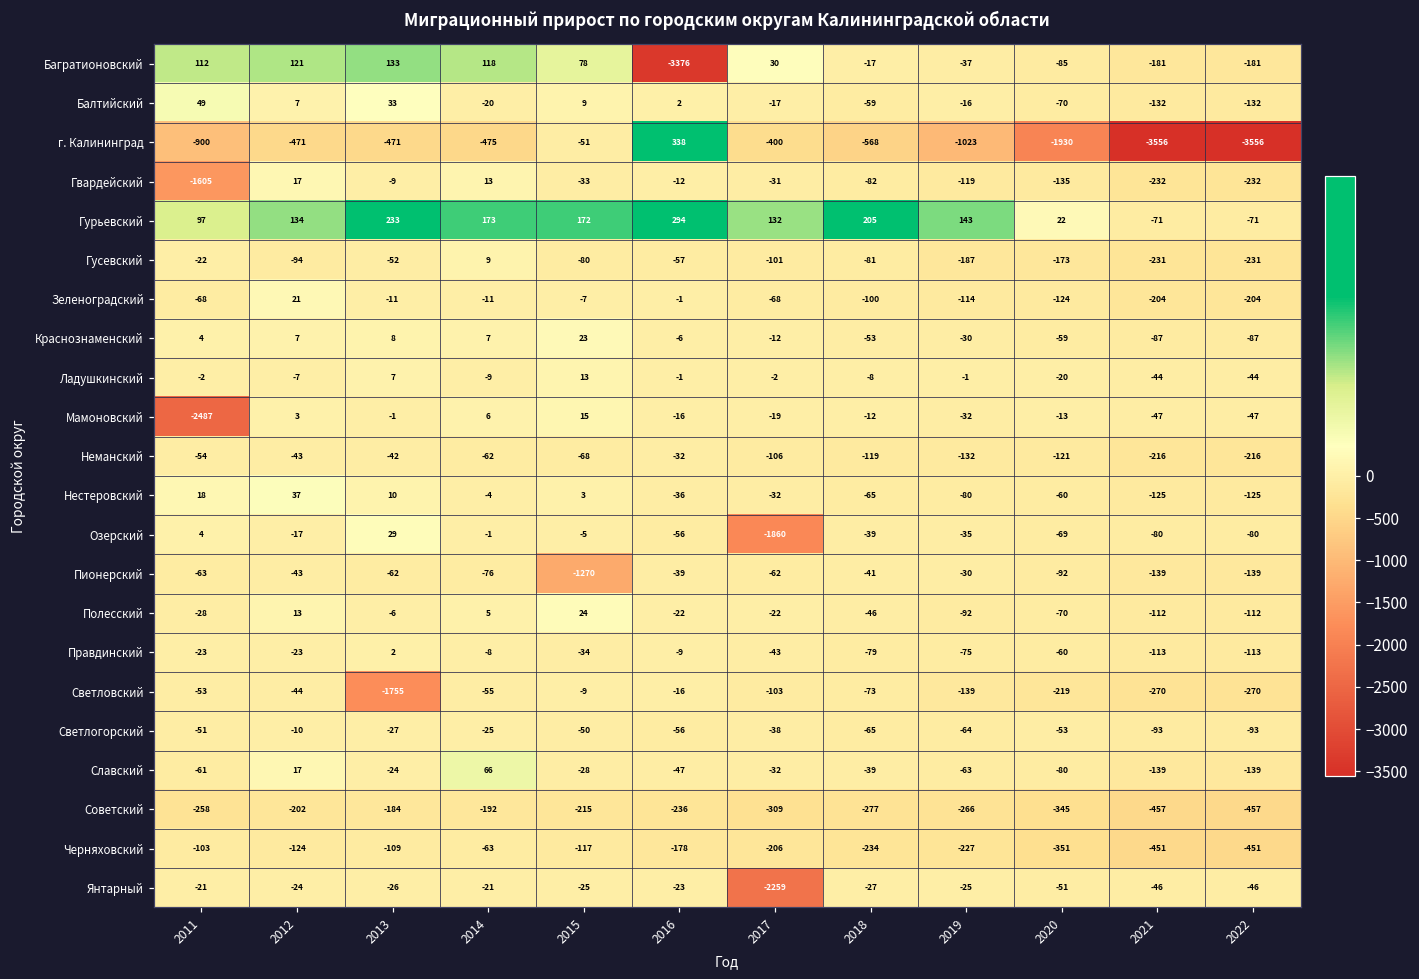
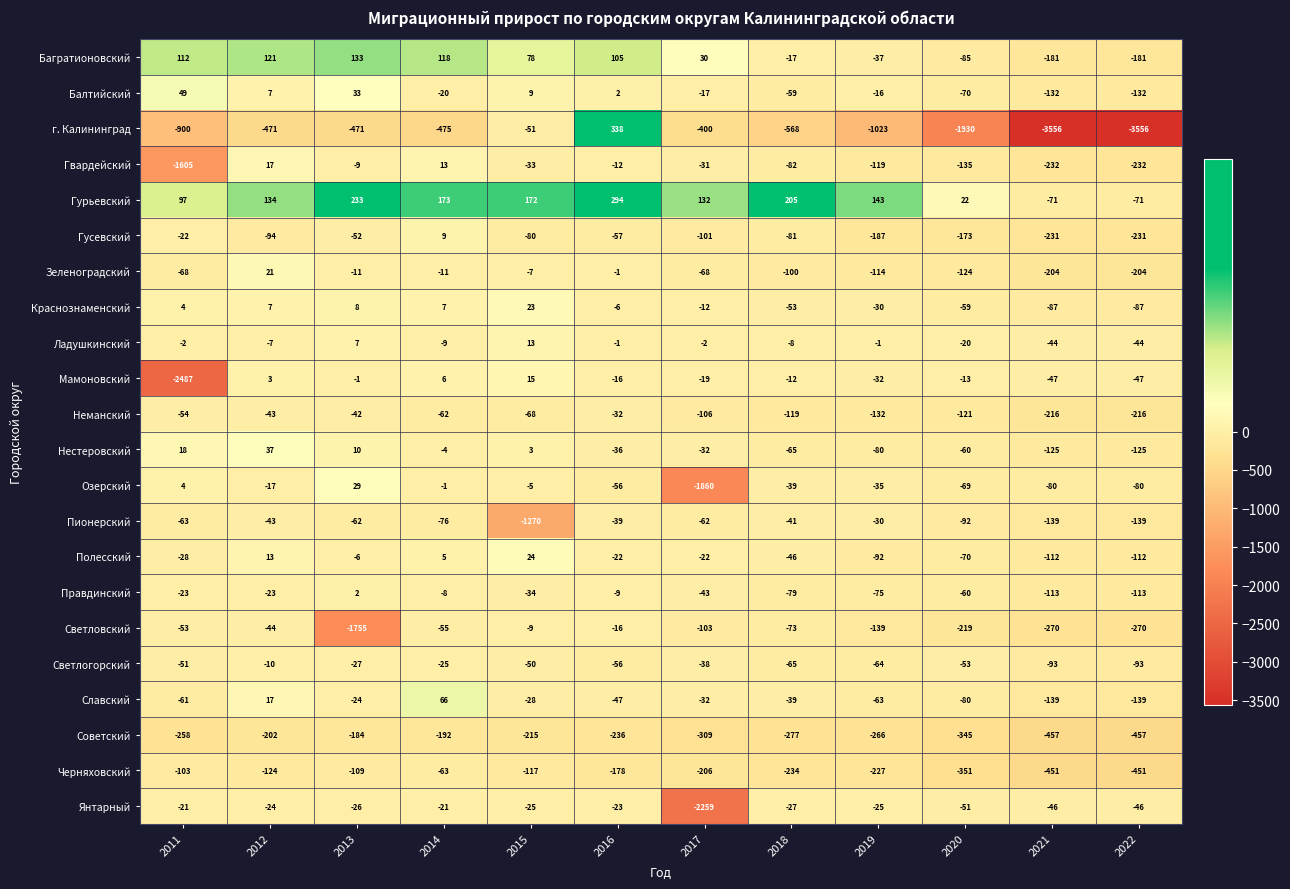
  {
    "Багратионовский": {
      "2011": 112,
      "2012": 121,
      "2013": 133,
      "2014": 118,
      "2015": 78,
-     "2016": -3376,
+     "2016": 105,
      "2017": 30,
      "2018": -17,
      "2019": -37,
      "2020": -85,
      "2021": -181,
      "2022": -181
    }
  }
